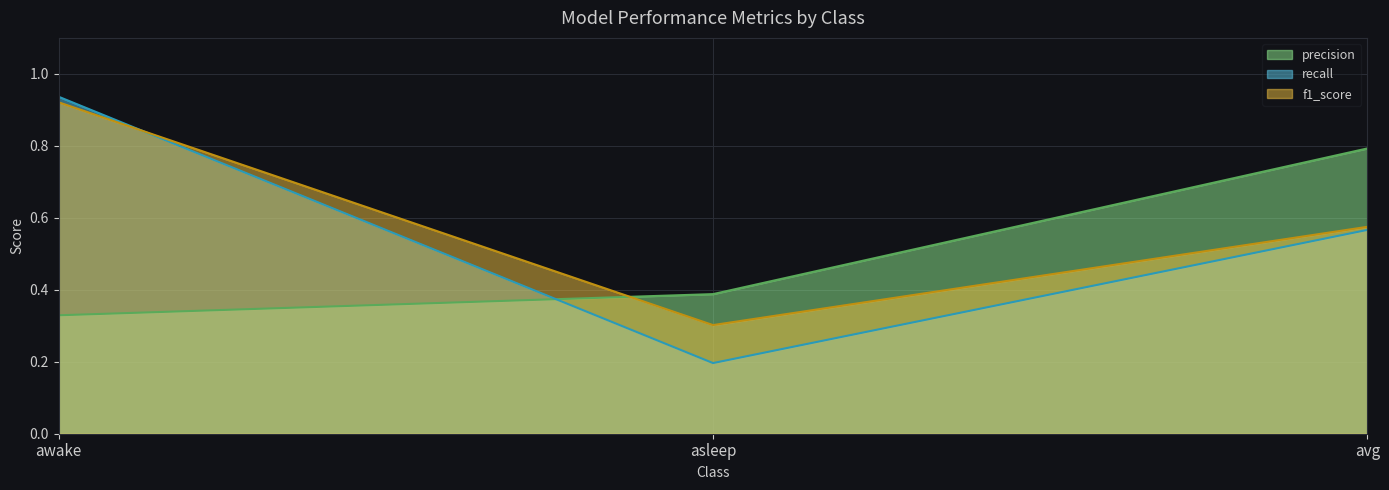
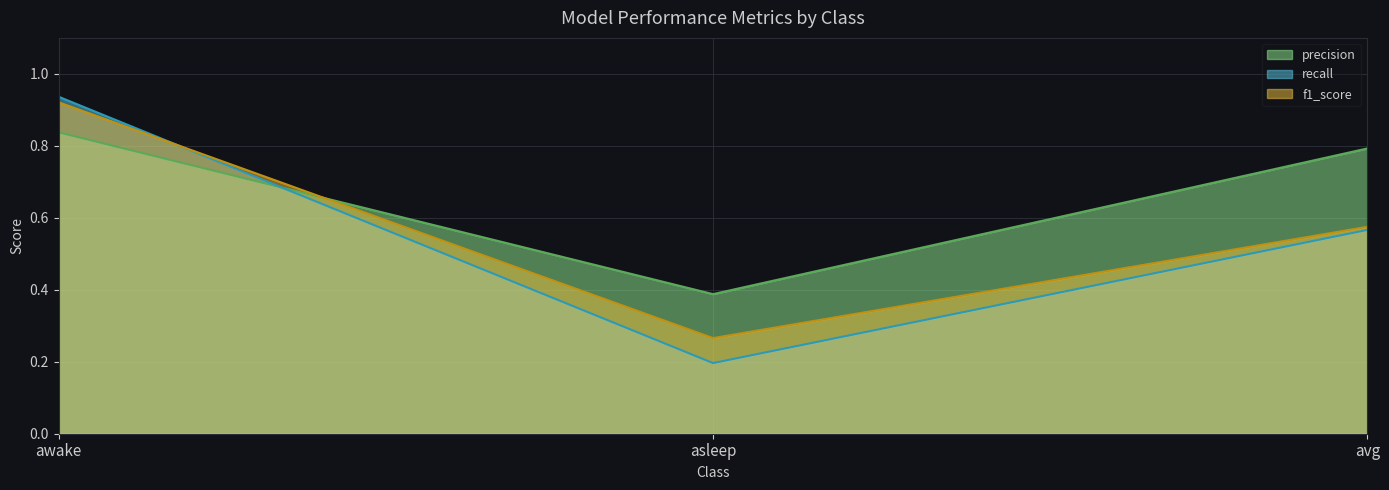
  {
    "precision": {
-     "awake": 0.33,
+     "awake": 0.84,
      "asleep": 0.39,
      "avg": 0.79
    },
    "recall": {
      "awake": 0.94,
      "asleep": 0.20,
      "avg": 0.57
    },
    "f1_score": {
      "awake": 0.92,
-     "asleep": 0.30,
+     "asleep": 0.27,
      "avg": 0.57
    }
  }
